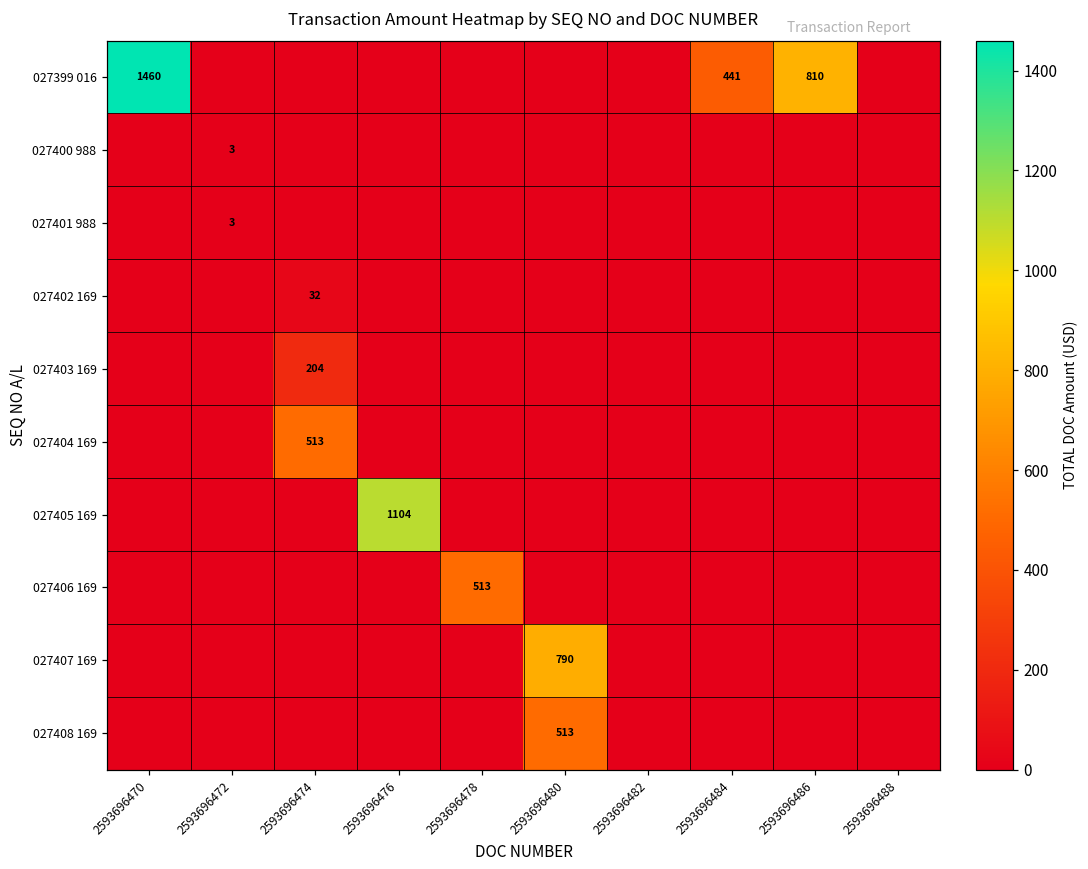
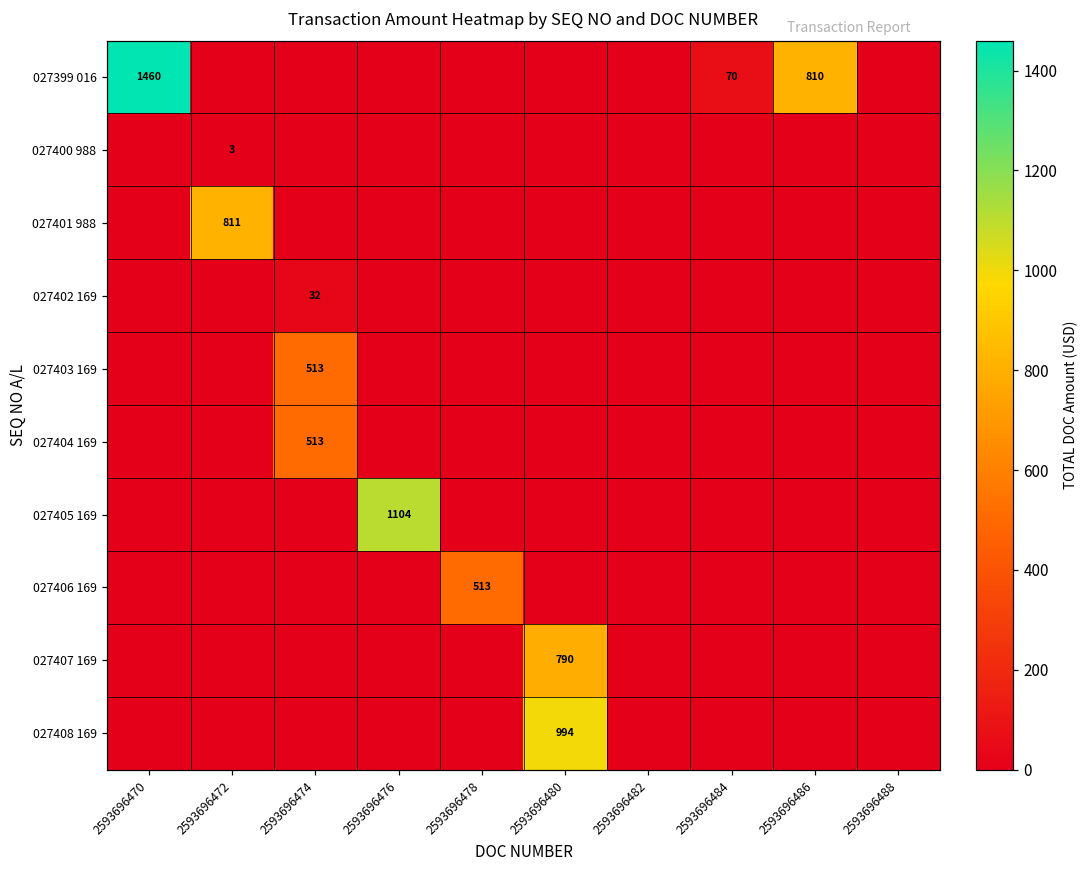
  {
    "027399 016": {
      "2593696470": 1460,
-     "2593696484": 441,
+     "2593696484": 70,
      "2593696486": 810
    },
    "027400 988": {
      "2593696472": 3
    },
    "027401 988": {
-     "2593696472": 3
+     "2593696472": 811
    },
    "027402 169": {
      "2593696474": 32
    },
    "027403 169": {
-     "2593696474": 204
+     "2593696474": 513
    },
    "027404 169": {
      "2593696474": 513
    },
    "027405 169": {
      "2593696476": 1104
    },
    "027406 169": {
      "2593696478": 513
    },
    "027407 169": {
      "2593696480": 790
    },
    "027408 169": {
-     "2593696480": 513
+     "2593696480": 994
    }
  }
